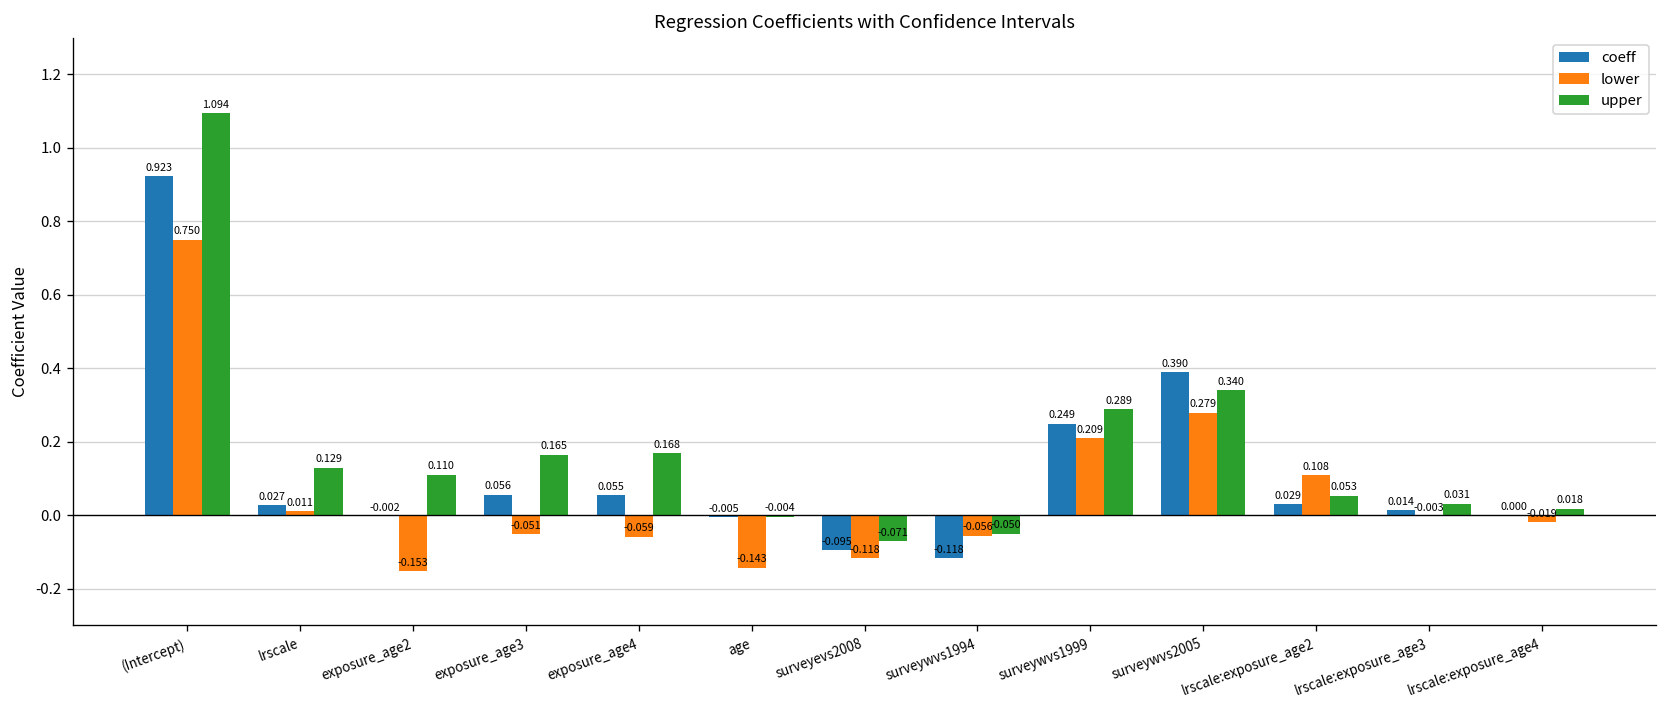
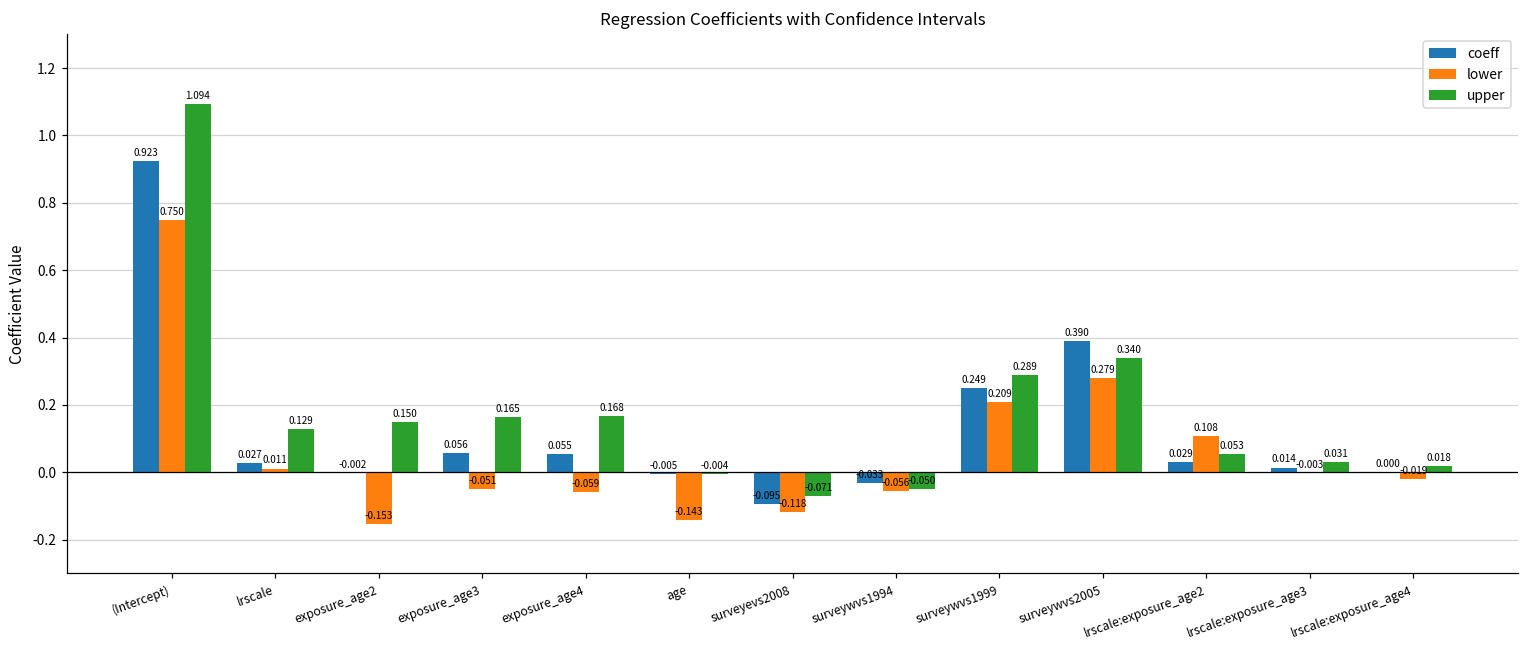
  {
    "coeff": {
      "(Intercept)": 0.923,
      "lrscale": 0.027,
      "exposure_age2": -0.002,
      "exposure_age3": 0.056,
      "exposure_age4": 0.055,
      "age": -0.005,
      "surveyevs2008": -0.095,
-     "surveywvs1994": -0.118,
+     "surveywvs1994": -0.033,
      "surveywvs1999": 0.249,
      "surveywvs2005": 0.390,
      "lrscale:exposure_age2": 0.029,
      "lrscale:exposure_age3": 0.014,
      "lrscale:exposure_age4": 0.000
    },
    "lower": {
      "(Intercept)": 0.750,
      "lrscale": 0.011,
      "exposure_age2": -0.153,
      "exposure_age3": -0.051,
      "exposure_age4": -0.059,
      "age": -0.143,
      "surveyevs2008": -0.118,
      "surveywvs1994": -0.056,
      "surveywvs1999": 0.209,
      "surveywvs2005": 0.279,
      "lrscale:exposure_age2": 0.108,
      "lrscale:exposure_age3": -0.003,
      "lrscale:exposure_age4": -0.019
    },
    "upper": {
      "(Intercept)": 1.094,
      "lrscale": 0.129,
-     "exposure_age2": 0.110,
+     "exposure_age2": 0.150,
      "exposure_age3": 0.165,
      "exposure_age4": 0.168,
      "age": -0.004,
      "surveyevs2008": -0.071,
      "surveywvs1994": -0.050,
      "surveywvs1999": 0.289,
      "surveywvs2005": 0.340,
      "lrscale:exposure_age2": 0.053,
      "lrscale:exposure_age3": 0.031,
      "lrscale:exposure_age4": 0.018
    }
  }
